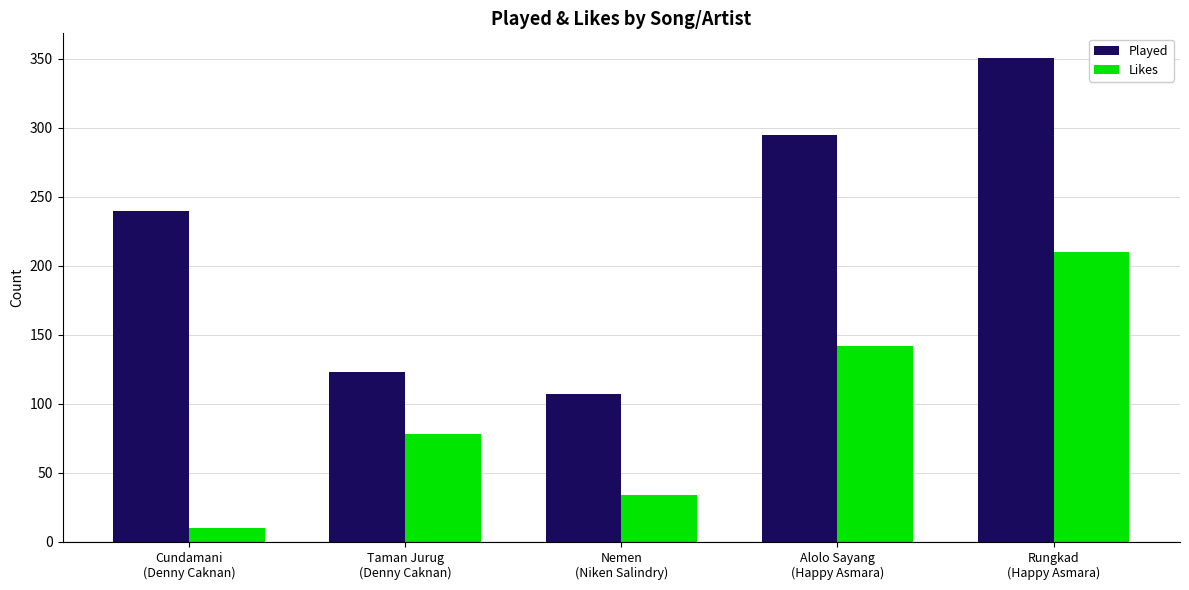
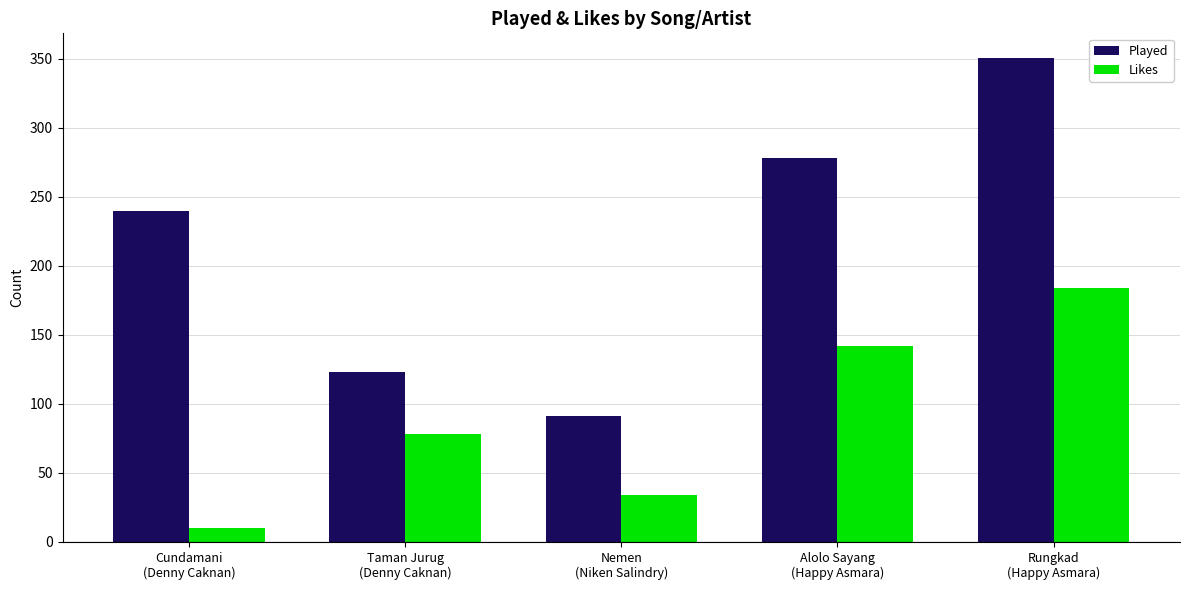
  {
    "Played": {
      "Cundamani (Denny Caknan)": 240,
      "Taman Jurug (Denny Caknan)": 123,
-     "Nemen (Niken Salindry)": 107,
-     "Alolo Sayang (Happy Asmara)": 295,
+     "Nemen (Niken Salindry)": 91,
+     "Alolo Sayang (Happy Asmara)": 278,
      "Rungkad (Happy Asmara)": 351
    },
    "Likes": {
      "Cundamani (Denny Caknan)": 10,
      "Taman Jurug (Denny Caknan)": 78,
      "Nemen (Niken Salindry)": 34,
      "Alolo Sayang (Happy Asmara)": 142,
-     "Rungkad (Happy Asmara)": 210
+     "Rungkad (Happy Asmara)": 184
    }
  }
